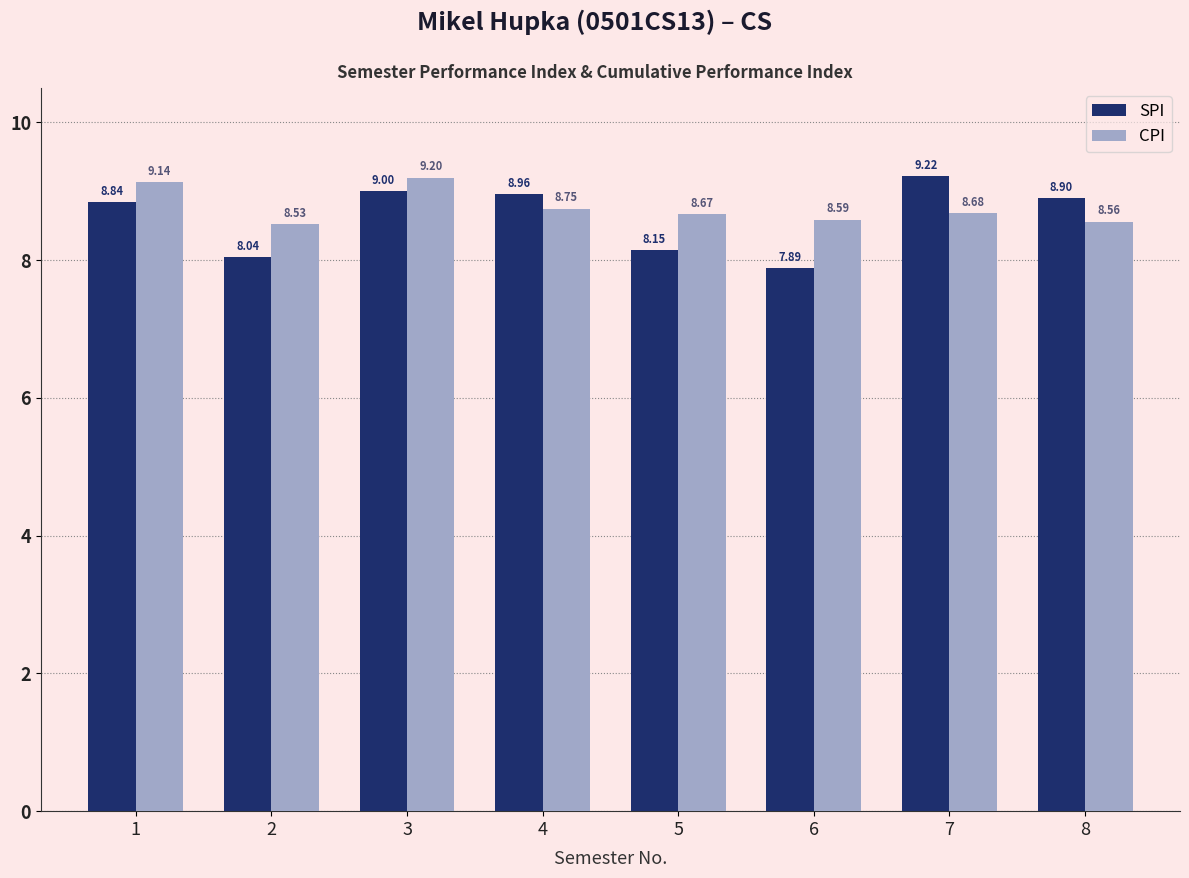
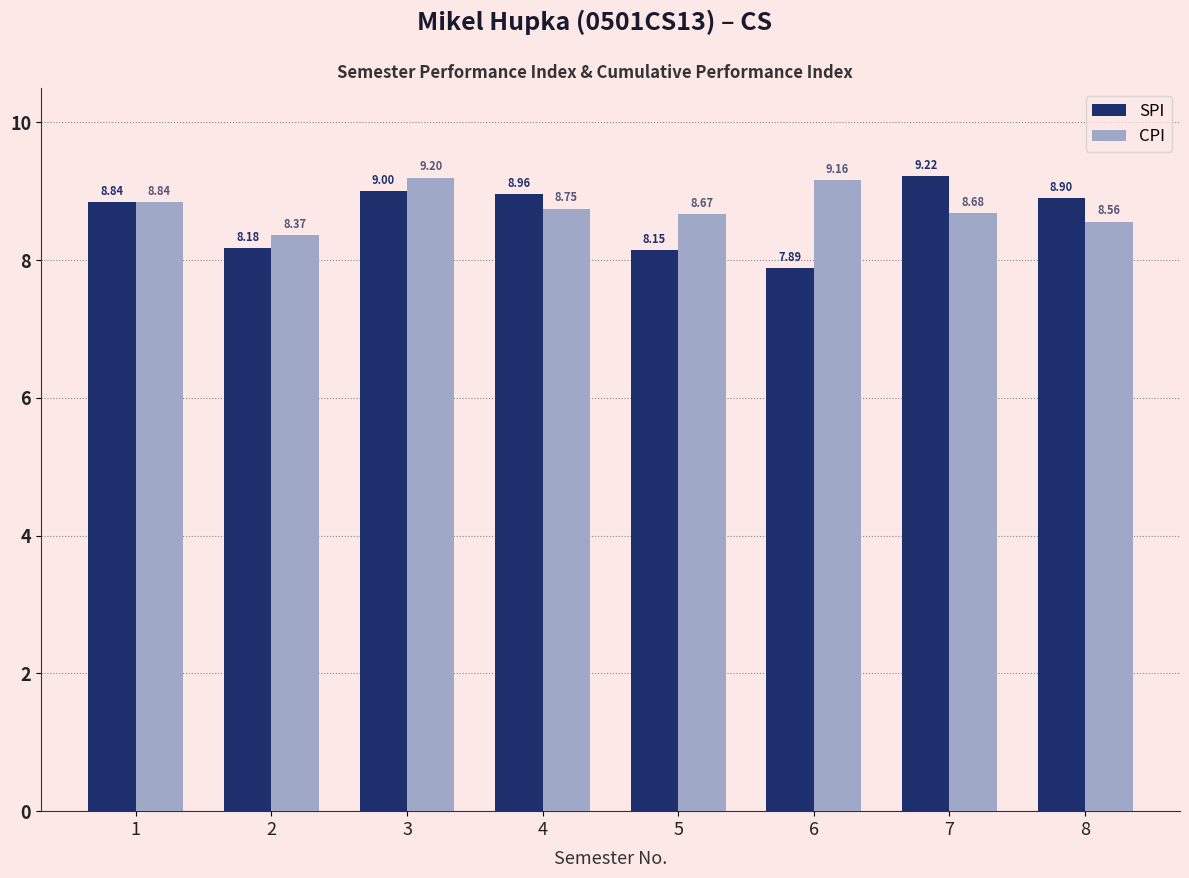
  {
    "SPI": {
      "1": 8.84,
-     "2": 8.04,
+     "2": 8.18,
      "3": 9.00,
      "4": 8.96,
      "5": 8.15,
      "6": 7.89,
      "7": 9.22,
      "8": 8.90
    },
    "CPI": {
-     "1": 9.14,
-     "2": 8.53,
+     "1": 8.84,
+     "2": 8.37,
      "3": 9.20,
      "4": 8.75,
      "5": 8.67,
-     "6": 8.59,
+     "6": 9.16,
      "7": 8.68,
      "8": 8.56
    }
  }
